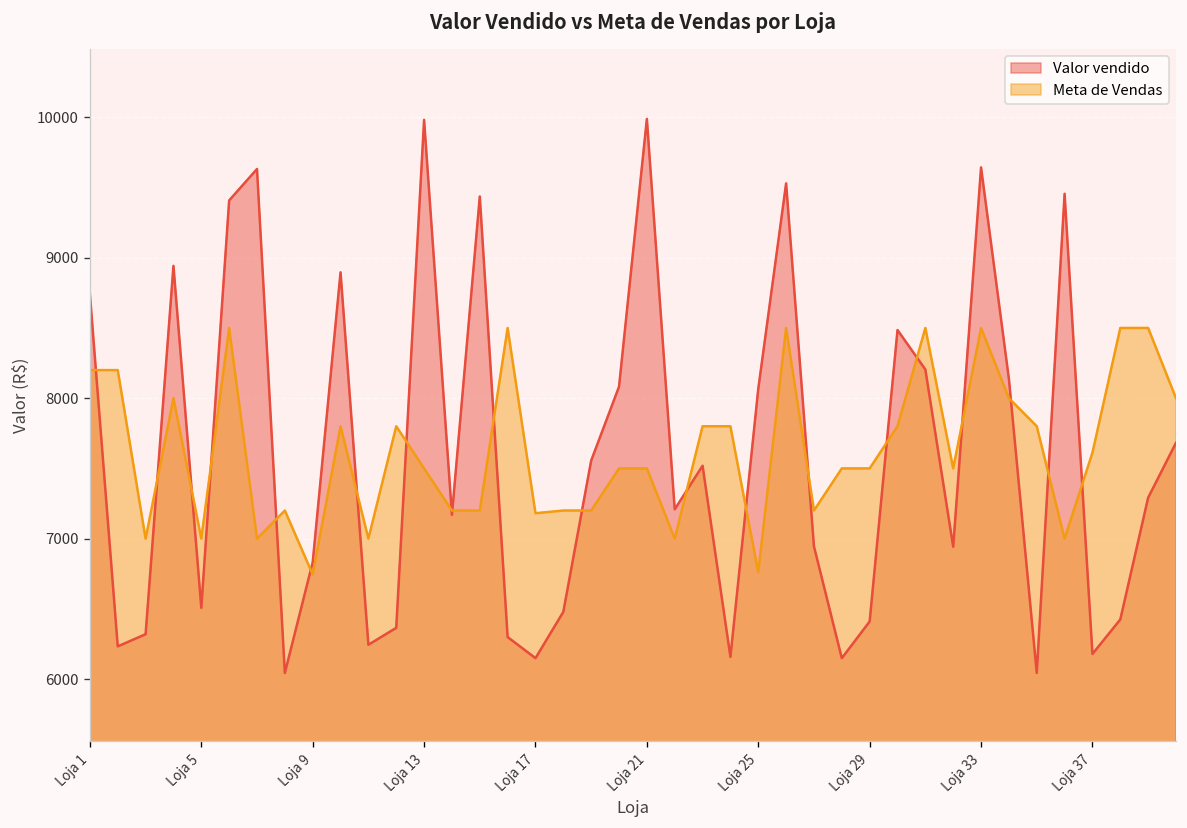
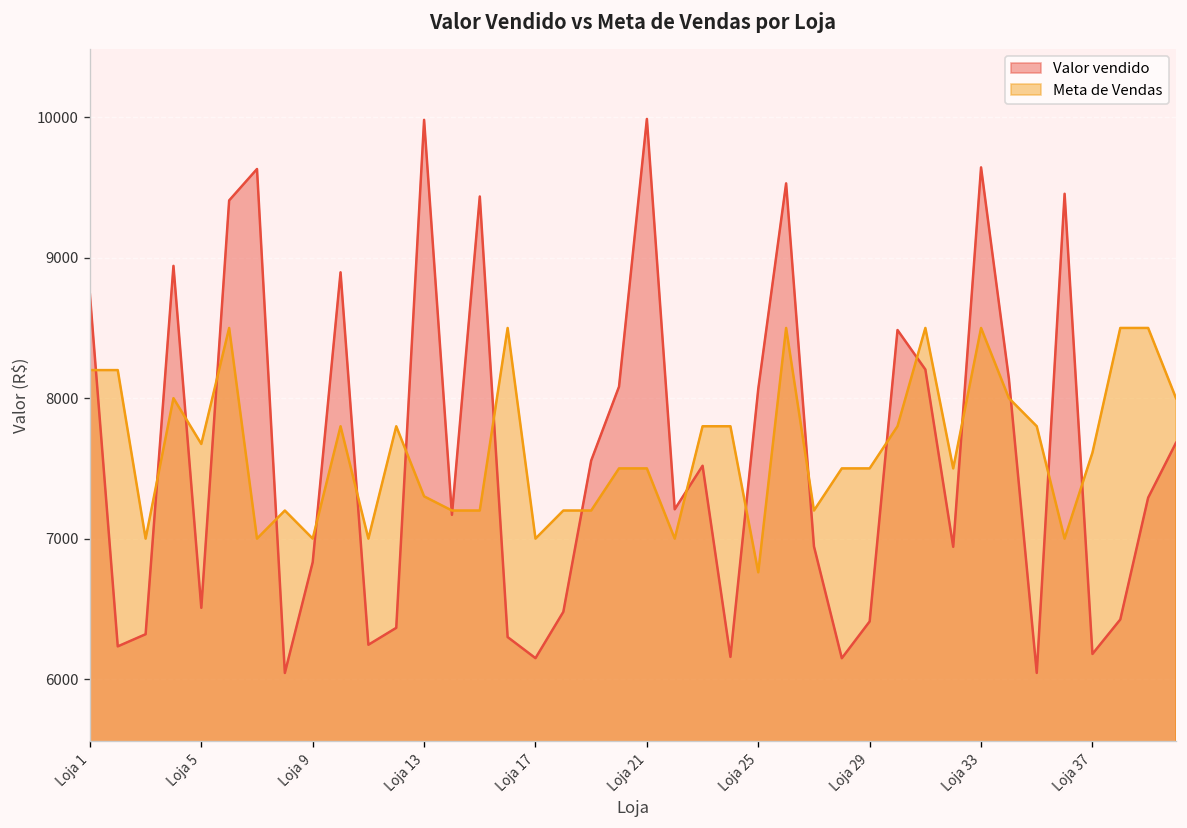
  {
    "Valor vendido": {
      "Loja 1": 8740,
      "Loja 5": 6510,
      "Loja 9": 6830,
      "Loja 13": 9980,
      "Loja 17": 6150,
      "Loja 21": 9990,
      "Loja 25": 8070,
      "Loja 29": 6410,
      "Loja 33": 9640,
      "Loja 37": 6180
    },
    "Meta de Vendas": {
      "Loja 1": 8200,
-     "Loja 5": 7000,
-     "Loja 9": 6750,
-     "Loja 13": 7500,
-     "Loja 17": 7180,
+     "Loja 5": 7670,
+     "Loja 9": 7000,
+     "Loja 13": 7300,
+     "Loja 17": 7000,
      "Loja 21": 7500,
      "Loja 25": 6760,
      "Loja 29": 7500,
      "Loja 33": 8500,
      "Loja 37": 7610
    }
  }
